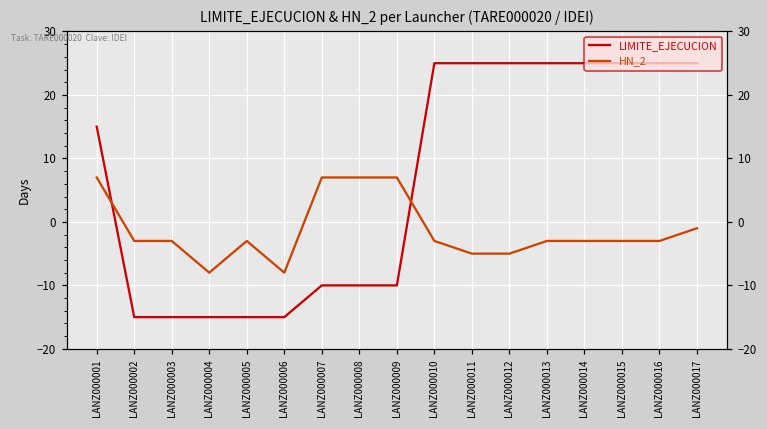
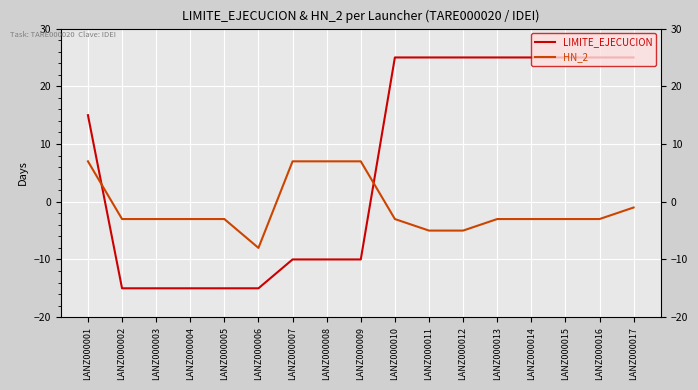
  {
    "LIMITE_EJECUCION": {
      "LANZ000001": 15,
      "LANZ000002": -15,
      "LANZ000003": -15,
      "LANZ000004": -15,
      "LANZ000005": -15,
      "LANZ000006": -15,
      "LANZ000007": -10,
      "LANZ000008": -10,
      "LANZ000009": -10,
      "LANZ000010": 25,
      "LANZ000011": 25,
      "LANZ000012": 25,
      "LANZ000013": 25,
      "LANZ000014": 25
    },
    "HN_2": {
      "LANZ000001": 7,
      "LANZ000002": -3,
      "LANZ000003": -3,
-     "LANZ000004": -8,
+     "LANZ000004": -3,
      "LANZ000005": -3,
      "LANZ000006": -8,
      "LANZ000007": 7,
      "LANZ000008": 7,
      "LANZ000009": 7,
      "LANZ000010": -3,
      "LANZ000011": -5,
      "LANZ000012": -5,
      "LANZ000013": -3,
      "LANZ000014": -3,
      "LANZ000015": -3,
      "LANZ000016": -3,
      "LANZ000017": -1
    }
  }
